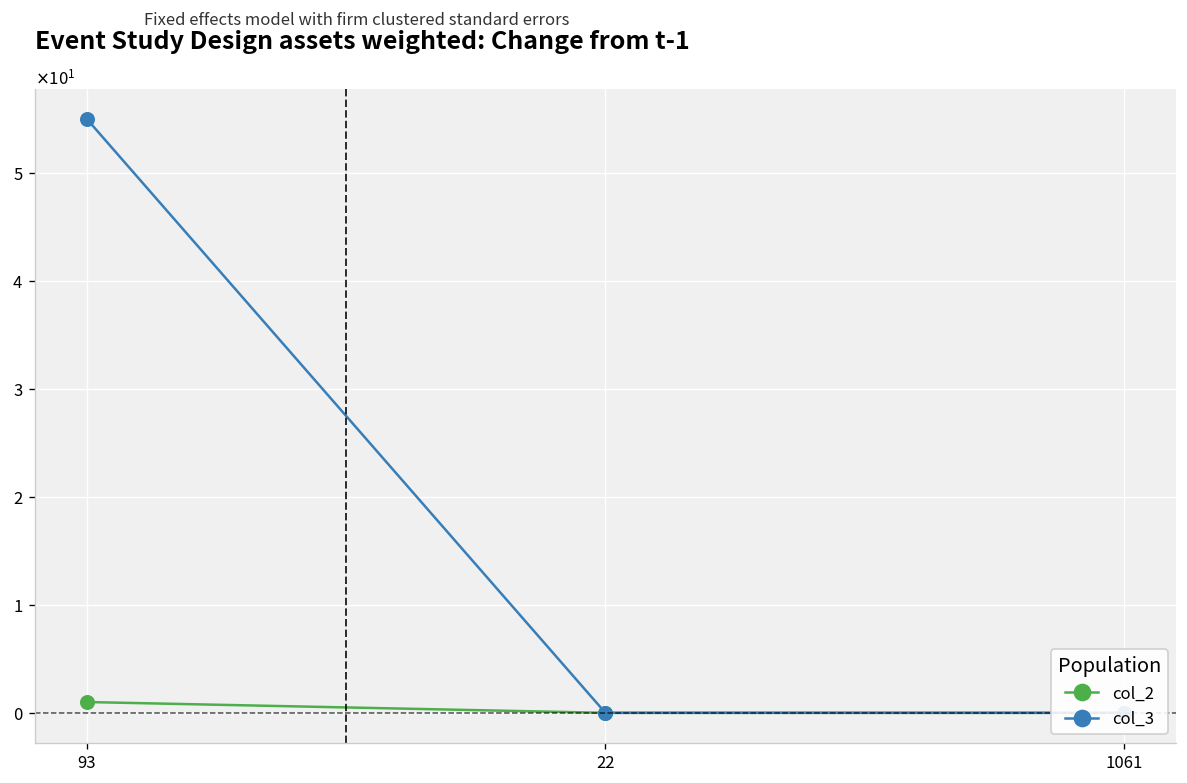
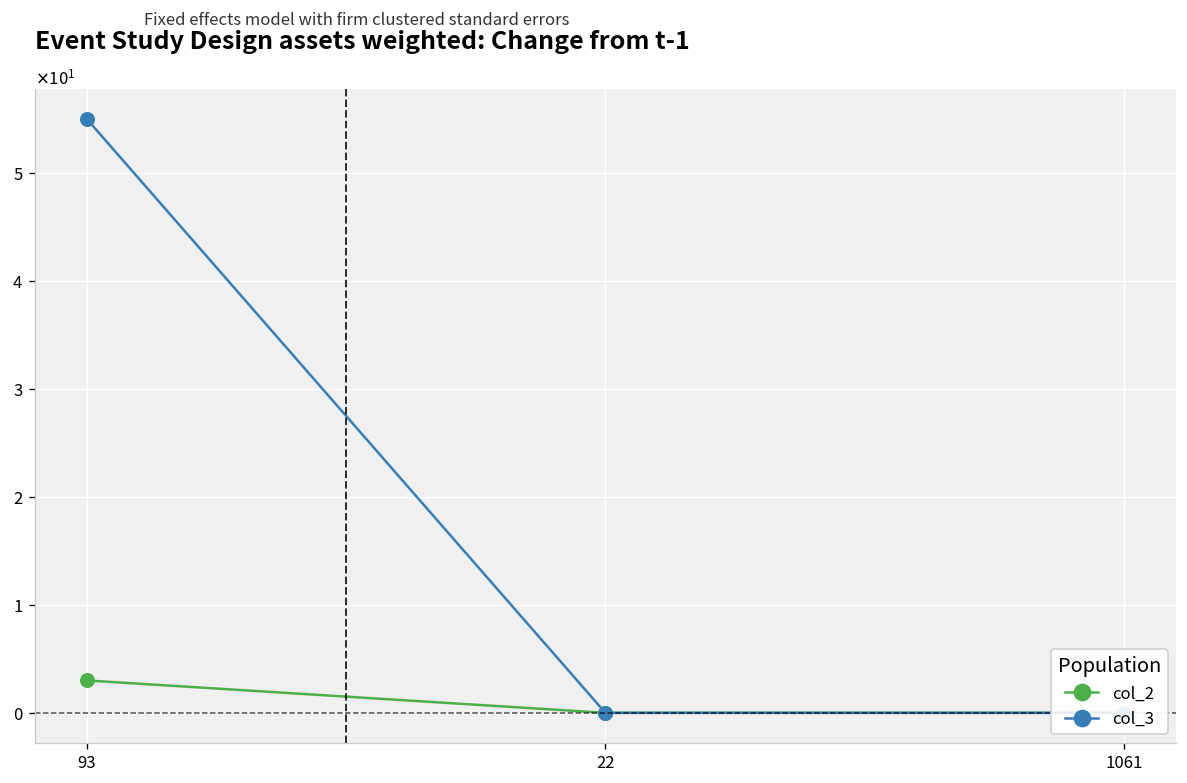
  {
    "col_2": {
-     "93": 1
+     "93": 3
    },
    "col_3": {
      "93": 55
    }
  }
